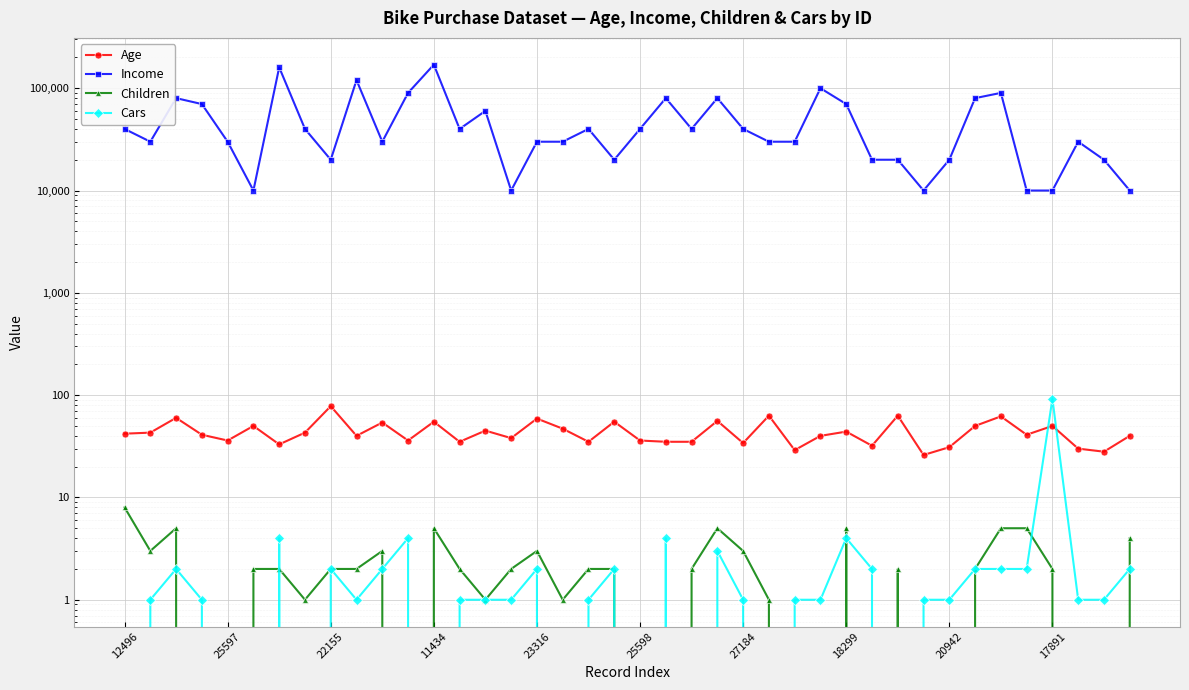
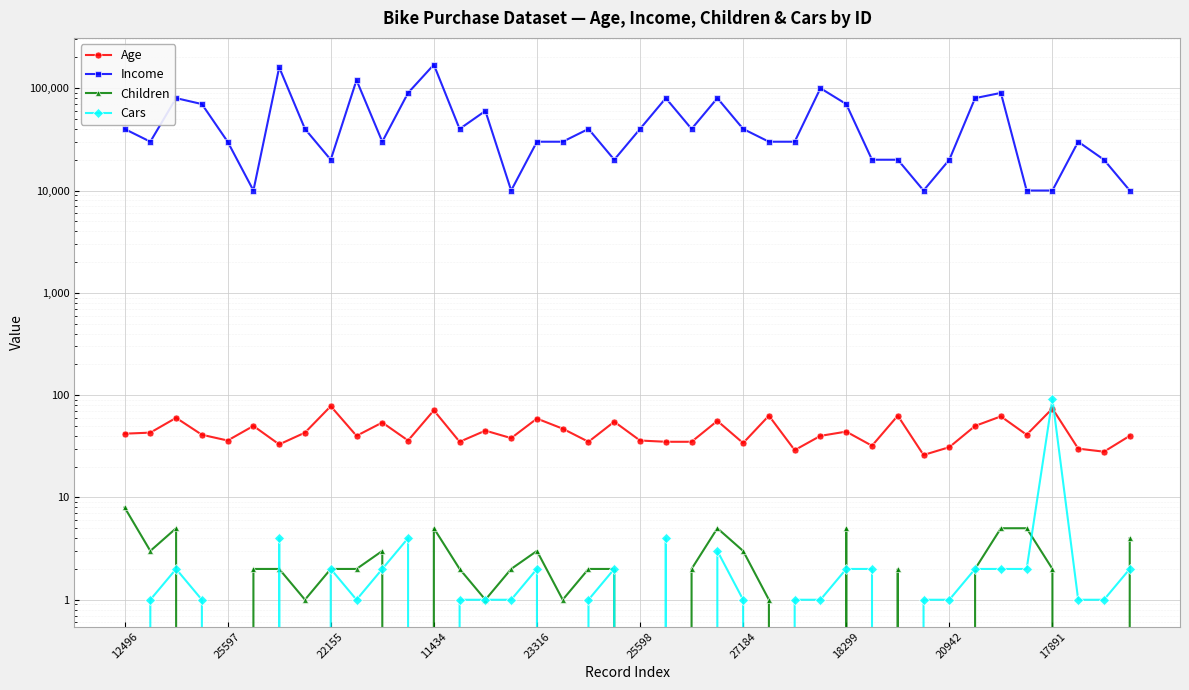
  {
    "Age": {
      "12496": "42",
      "25597": "36",
      "22155": "80",
-     "11434": "60",
+     "11434": "70",
      "23316": "60",
      "25598": "36",
      "27184": "34",
      "18299": "44",
      "20942": "31",
-     "17891": "50"
+     "17891": "70"
    },
    "Income": {
      "12496": "40,000",
      "25597": "30,000",
      "22155": "20,000",
      "11434": "170,000",
      "23316": "30,000",
      "25598": "40,000",
      "27184": "40,000",
      "18299": "70,000",
      "20942": "20,000",
      "17891": "10,000"
    },
    "Children": {
      "12496": "8",
      "11434": "5",
      "23316": "3",
      "27184": "3",
      "18299": "5",
      "17891": "2"
    },
    "Cars": {
      "23316": "2",
      "27184": "1",
-     "18299": "4",
+     "18299": "2",
      "20942": "1",
      "17891": "90"
    }
  }
